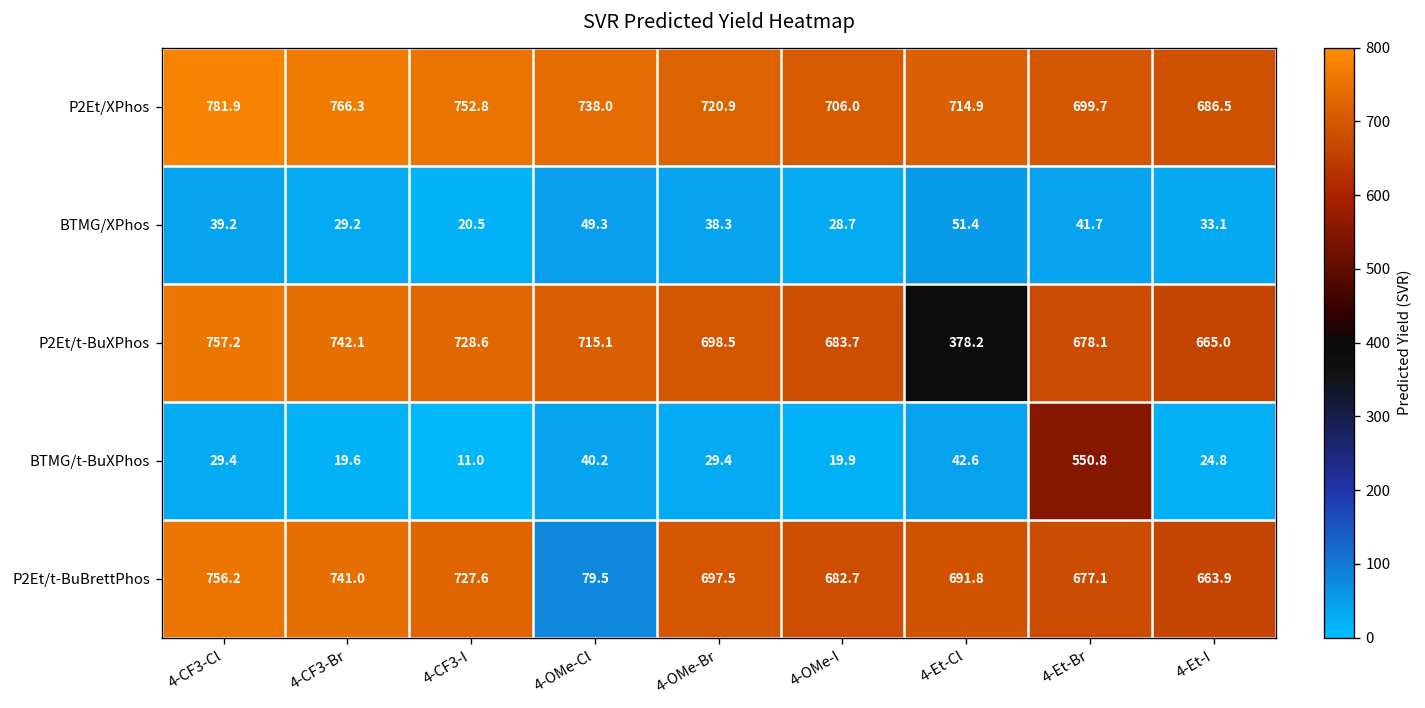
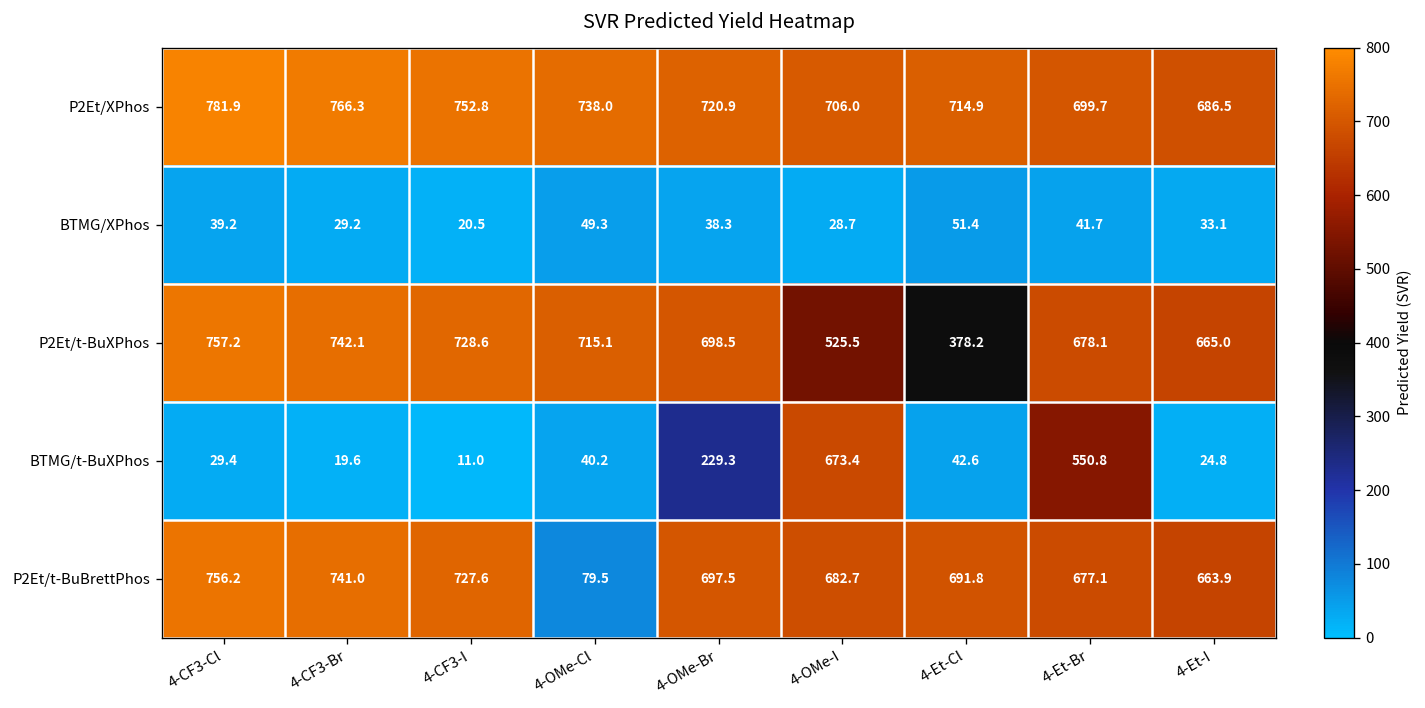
  {
    "P2Et/XPhos": {
      "4-CF3-Cl": 781.9,
      "4-CF3-Br": 766.3,
      "4-CF3-I": 752.8,
      "4-OMe-Cl": 738.0,
      "4-OMe-Br": 720.9,
      "4-OMe-I": 706.0,
      "4-Et-Cl": 714.9,
      "4-Et-Br": 699.7,
      "4-Et-I": 686.5
    },
    "BTMG/XPhos": {
      "4-CF3-Cl": 39.2,
      "4-CF3-Br": 29.2,
      "4-CF3-I": 20.5,
      "4-OMe-Cl": 49.3,
      "4-OMe-Br": 38.3,
      "4-OMe-I": 28.7,
      "4-Et-Cl": 51.4,
      "4-Et-Br": 41.7,
      "4-Et-I": 33.1
    },
    "P2Et/t-BuXPhos": {
      "4-CF3-Cl": 757.2,
      "4-CF3-Br": 742.1,
      "4-CF3-I": 728.6,
      "4-OMe-Cl": 715.1,
      "4-OMe-Br": 698.5,
-     "4-OMe-I": 683.7,
+     "4-OMe-I": 525.5,
      "4-Et-Cl": 378.2,
      "4-Et-Br": 678.1,
      "4-Et-I": 665.0
    },
    "BTMG/t-BuXPhos": {
      "4-CF3-Cl": 29.4,
      "4-CF3-Br": 19.6,
      "4-CF3-I": 11.0,
      "4-OMe-Cl": 40.2,
-     "4-OMe-Br": 29.4,
-     "4-OMe-I": 19.9,
+     "4-OMe-Br": 229.3,
+     "4-OMe-I": 673.4,
      "4-Et-Cl": 42.6,
      "4-Et-Br": 550.8,
      "4-Et-I": 24.8
    },
    "P2Et/t-BuBrettPhos": {
      "4-CF3-Cl": 756.2,
      "4-CF3-Br": 741.0,
      "4-CF3-I": 727.6,
      "4-OMe-Cl": 79.5,
      "4-OMe-Br": 697.5,
      "4-OMe-I": 682.7,
      "4-Et-Cl": 691.8,
      "4-Et-Br": 677.1,
      "4-Et-I": 663.9
    }
  }
